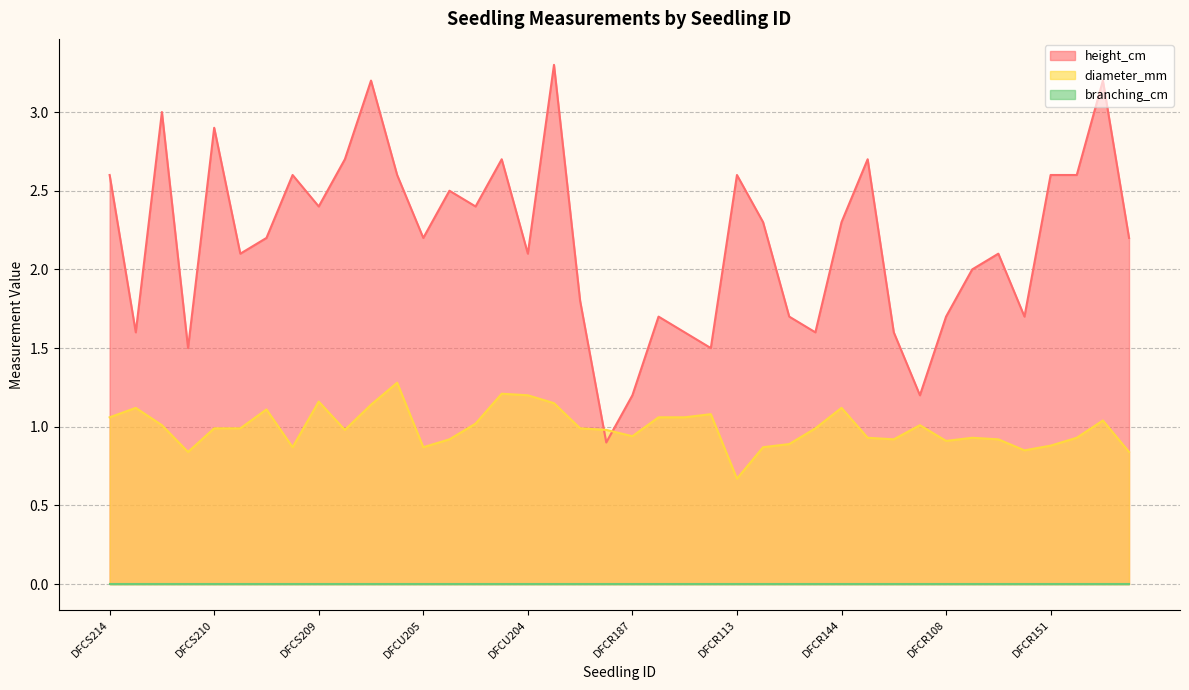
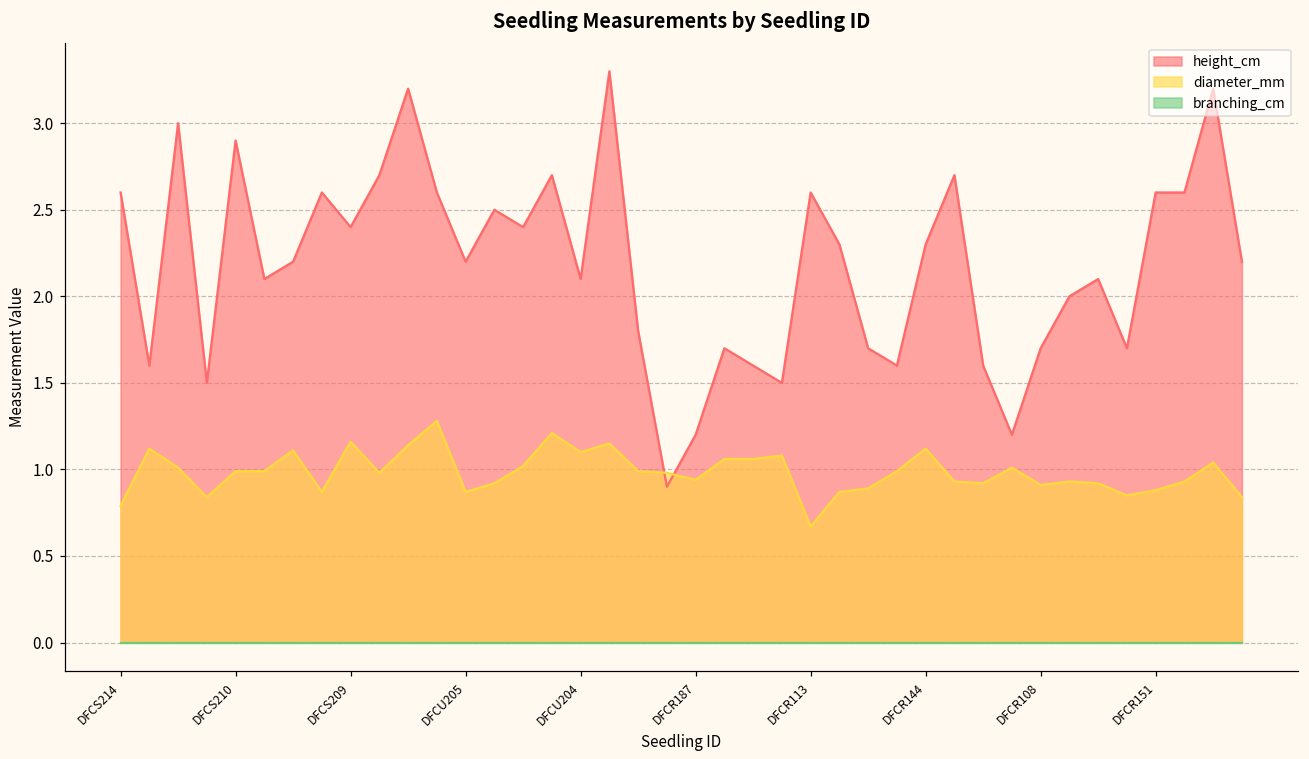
  {
    "height_cm": {
      "DFCS214": 2.60,
      "DFCS210": 2.90,
      "DFCS209": 2.40,
      "DFCU205": 2.20,
      "DFCU204": 2.10,
      "DFCR187": 1.20,
      "DFCR113": 2.60,
      "DFCR144": 2.30,
      "DFCR108": 1.70,
      "DFCR151": 2.60
    },
    "diameter_mm": {
-     "DFCS214": 1.06,
+     "DFCS214": 0.79,
      "DFCS210": 0.99,
      "DFCS209": 1.16,
      "DFCU205": 0.87,
-     "DFCU204": 1.2,
+     "DFCU204": 1.1,
      "DFCR187": 0.94,
      "DFCR113": 0.67,
      "DFCR144": 1.12,
      "DFCR108": 0.91,
      "DFCR151": 0.88
    },
    "branching_cm": {
      "DFCS214": 0.00,
      "DFCS210": 0.00,
      "DFCS209": 0.00,
      "DFCU205": 0.00,
      "DFCU204": 0.00,
      "DFCR187": 0.00,
      "DFCR113": 0.00,
      "DFCR144": 0.00,
      "DFCR108": 0.00,
      "DFCR151": 0.00
    }
  }
